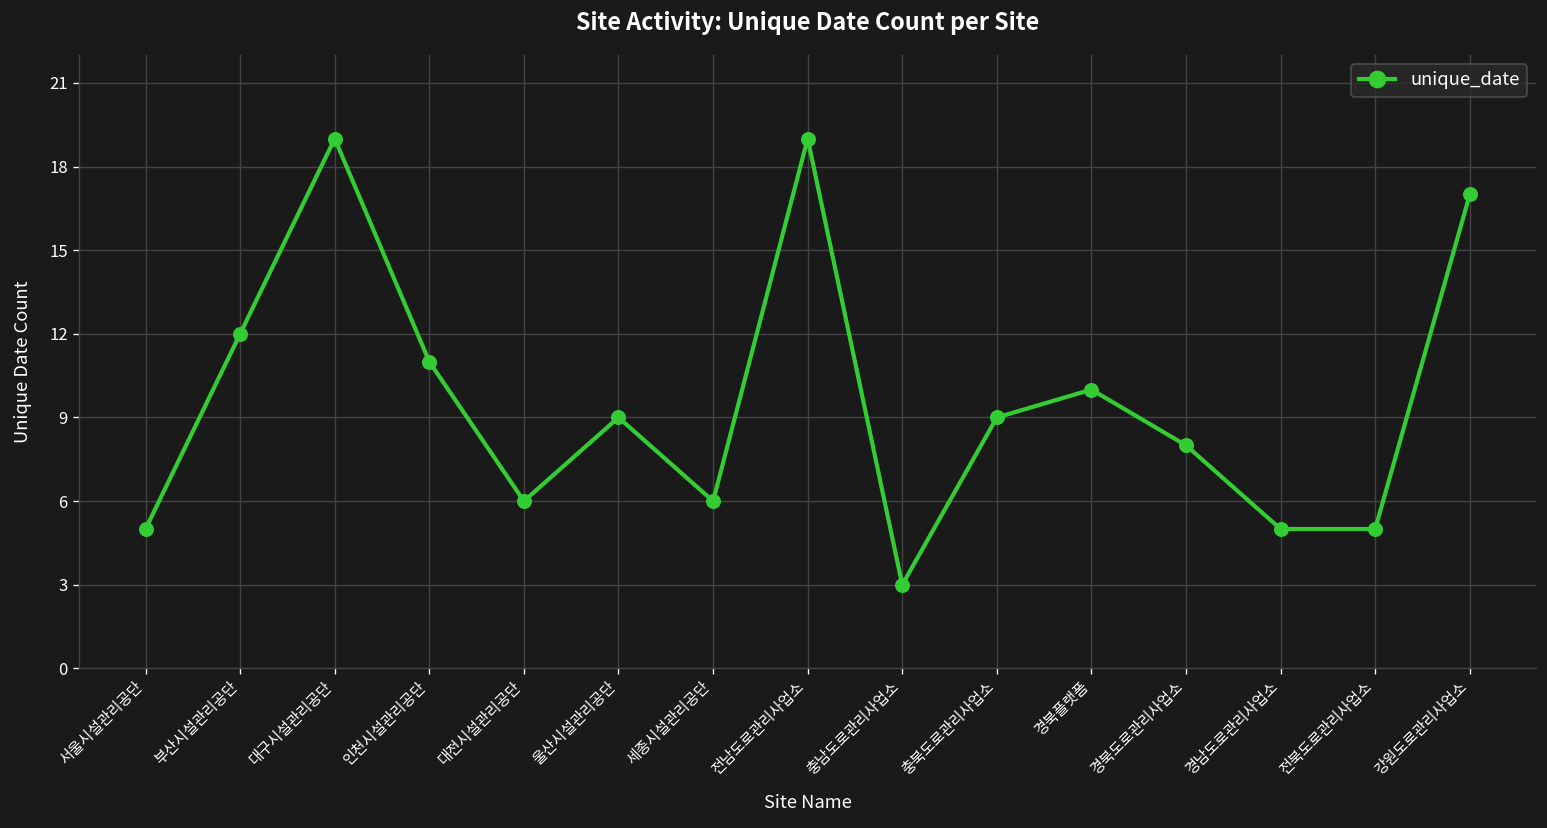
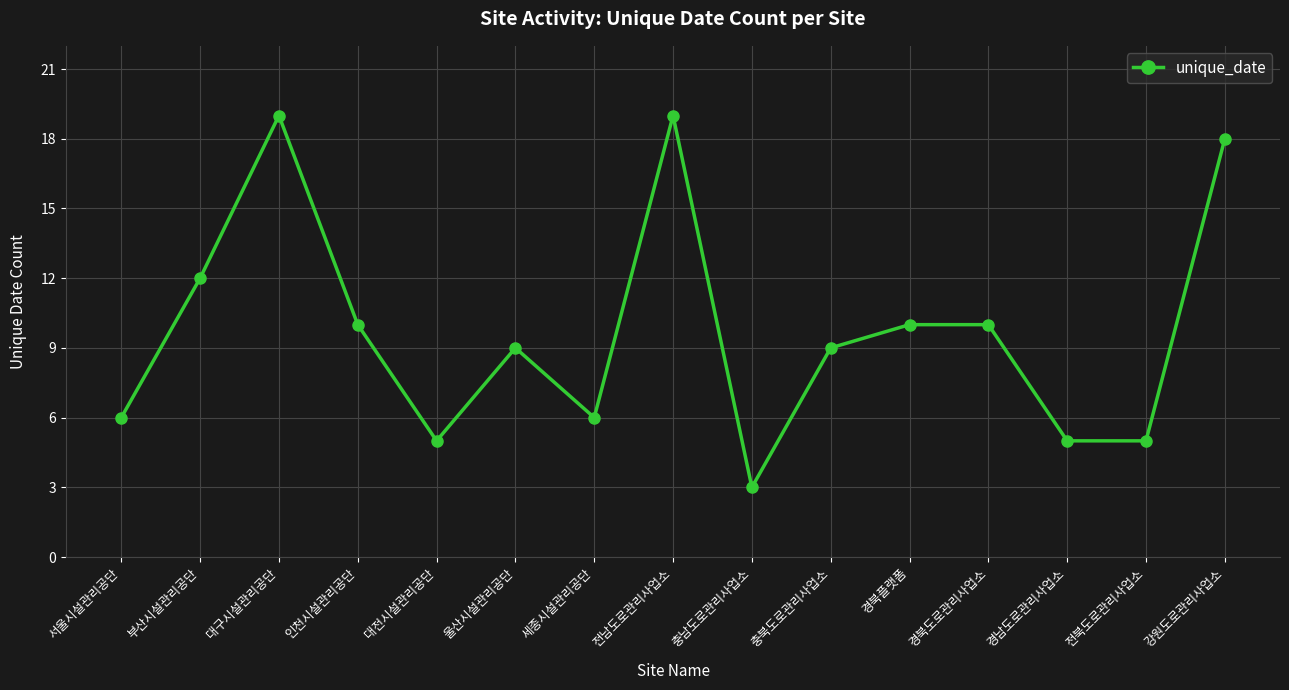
  {
-   "서울시설관리공단": 5,
+   "서울시설관리공단": 6,
    "부산시설관리공단": 12,
    "대구시설관리공단": 19,
-   "인천시설관리공단": 11,
-   "대전시설관리공단": 6,
+   "인천시설관리공단": 10,
+   "대전시설관리공단": 5,
    "울산시설관리공단": 9,
    "세종시설관리공단": 6,
    "전남도로관리사업소": 19,
    "충남도로관리사업소": 3,
    "충북도로관리사업소": 9,
    "경북플랫폼": 10,
-   "경북도로관리사업소": 8,
+   "경북도로관리사업소": 10,
    "경남도로관리사업소": 5,
    "전북도로관리사업소": 5,
-   "강원도로관리사업소": 17
+   "강원도로관리사업소": 18
  }
